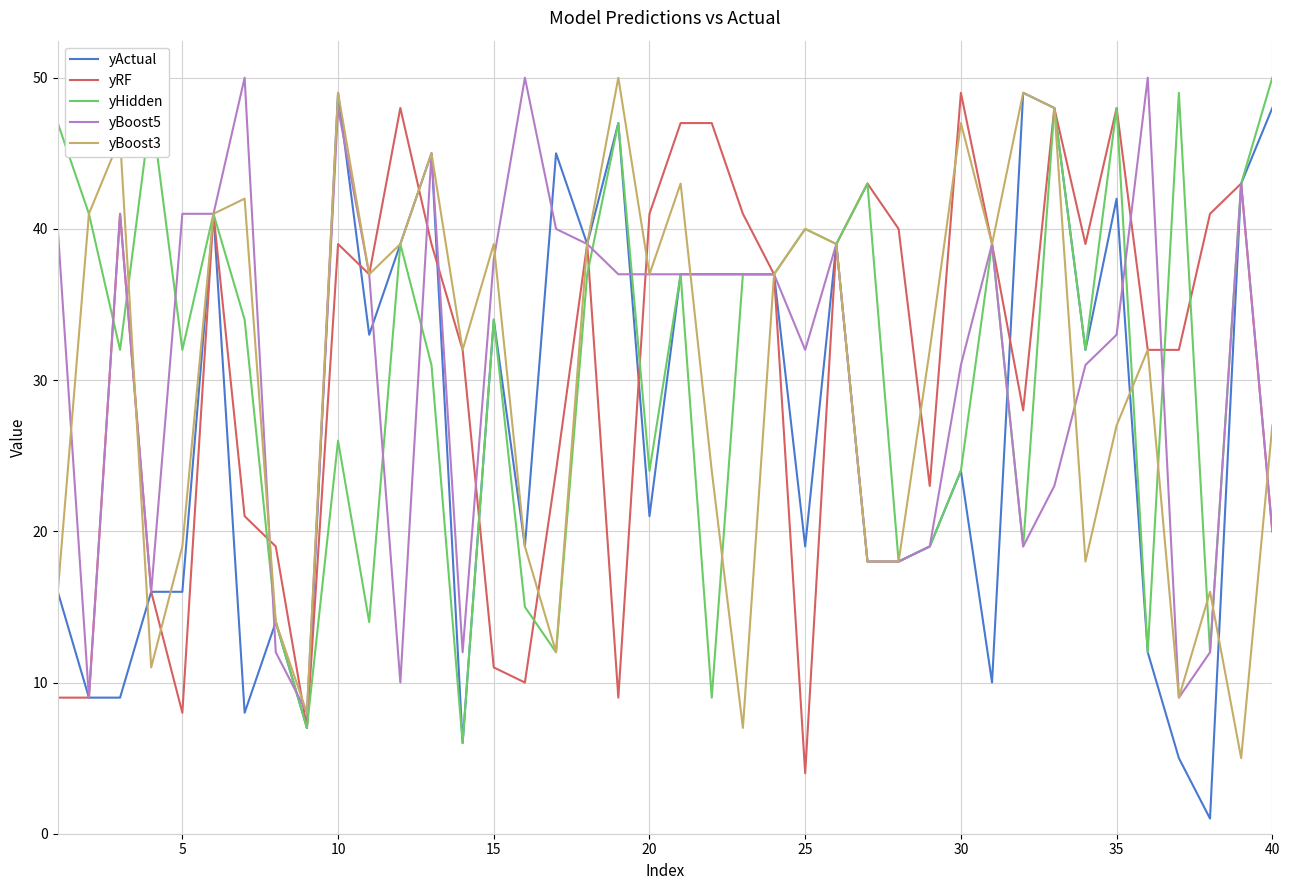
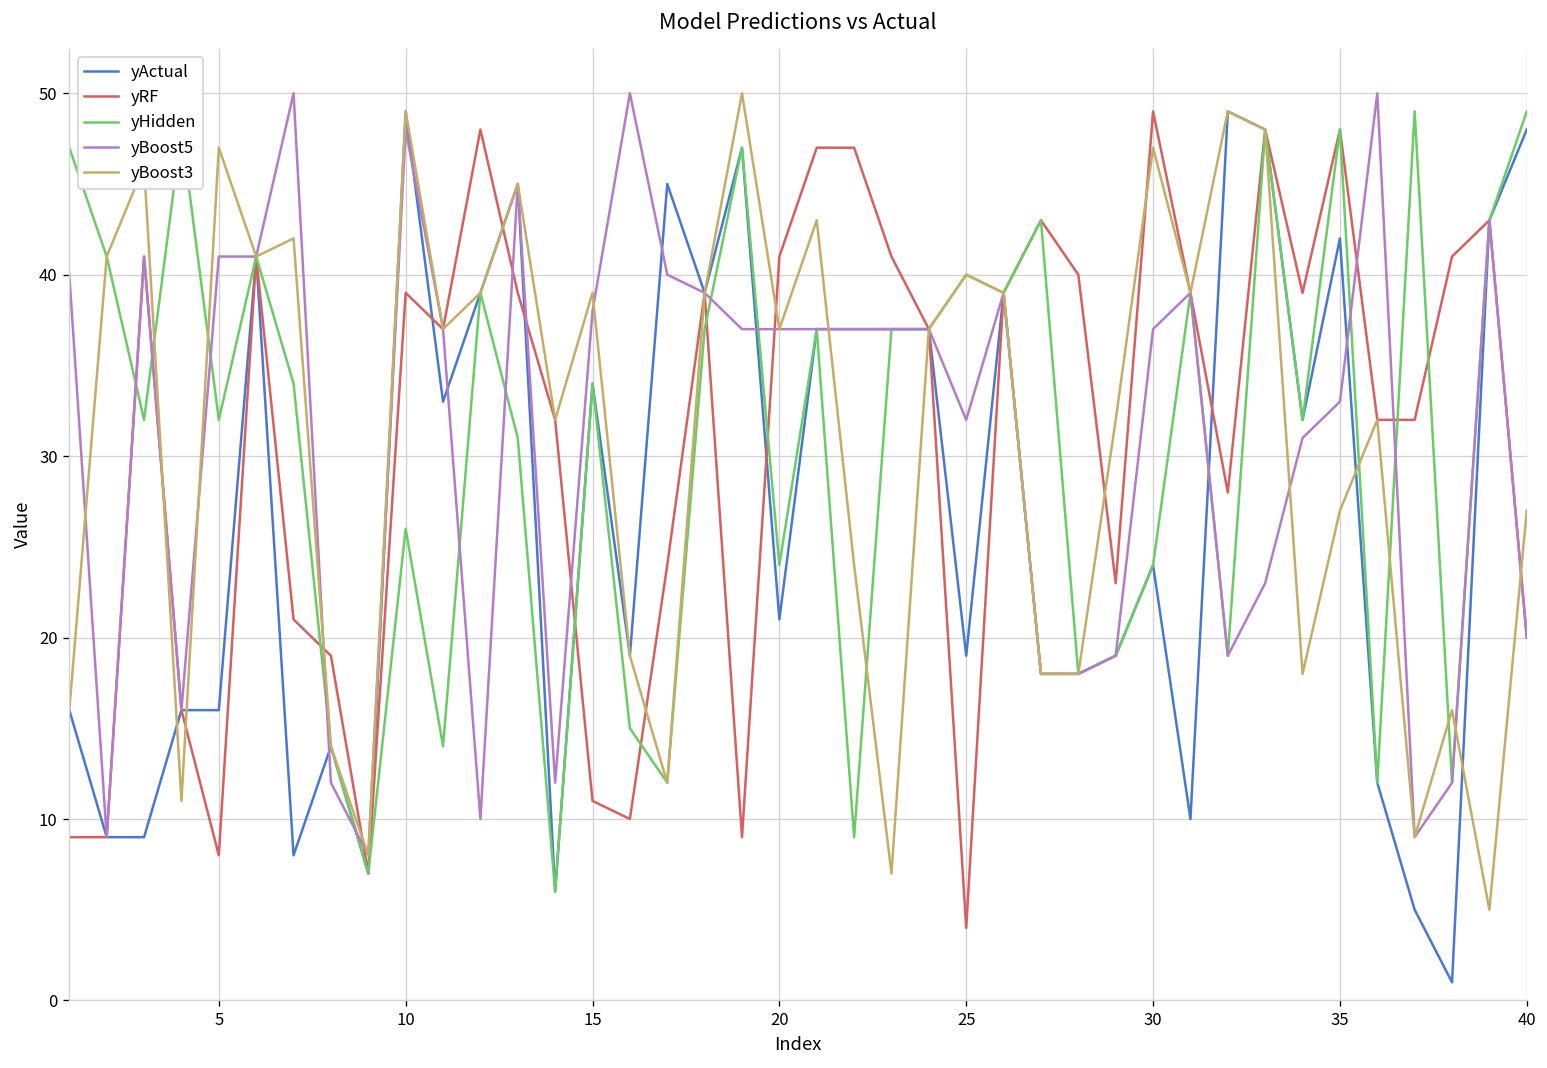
  {
    "yActual": {
      "5": 16,
      "20": 21,
      "25": 19,
      "35": 42,
      "40": 48
    },
    "yRF": {
      "5": 8,
      "10": 39,
      "15": 11,
      "20": 41,
      "25": 4,
      "30": 49
    },
    "yHidden": {
      "5": 32,
      "10": 26,
      "20": 24,
-     "40": 50
+     "40": 49
    },
    "yBoost5": {
      "5": 41,
      "10": 48,
      "15": 38,
      "25": 32,
-     "30": 31,
+     "30": 37,
      "35": 33
    },
    "yBoost3": {
-     "5": 19,
+     "5": 47,
      "15": 39,
      "30": 47,
      "35": 27,
      "40": 27
    }
  }
